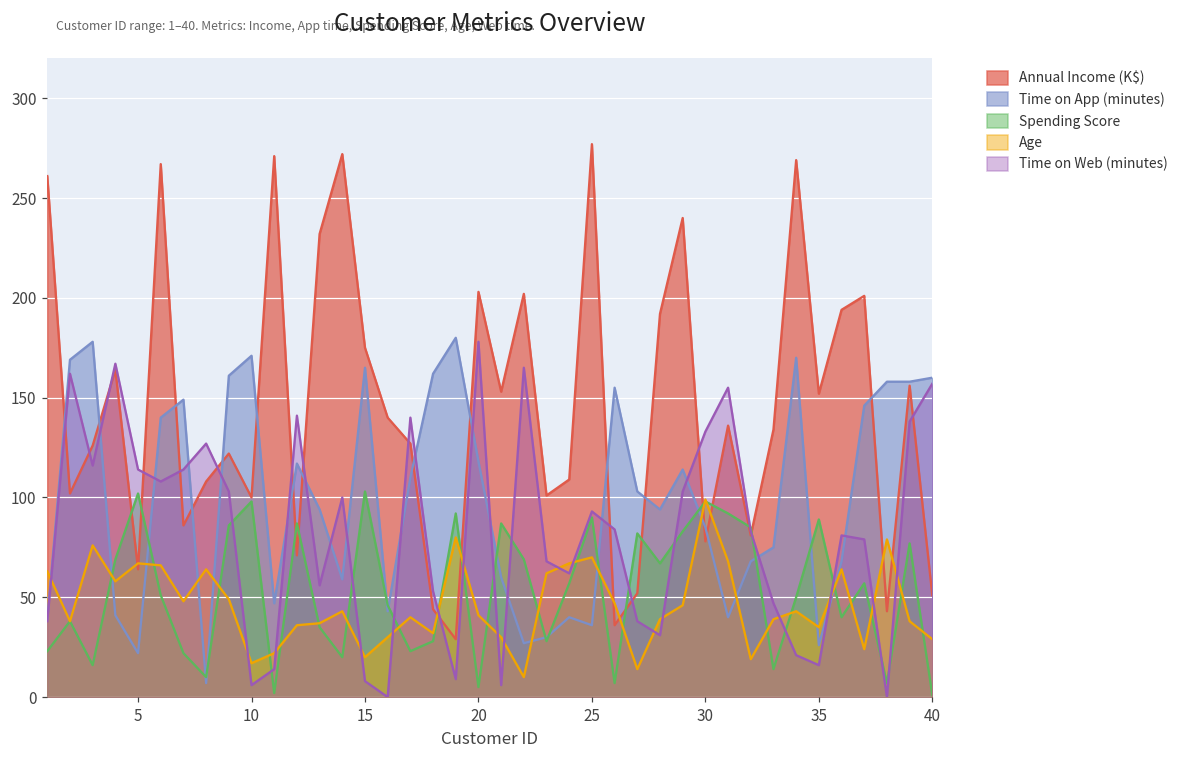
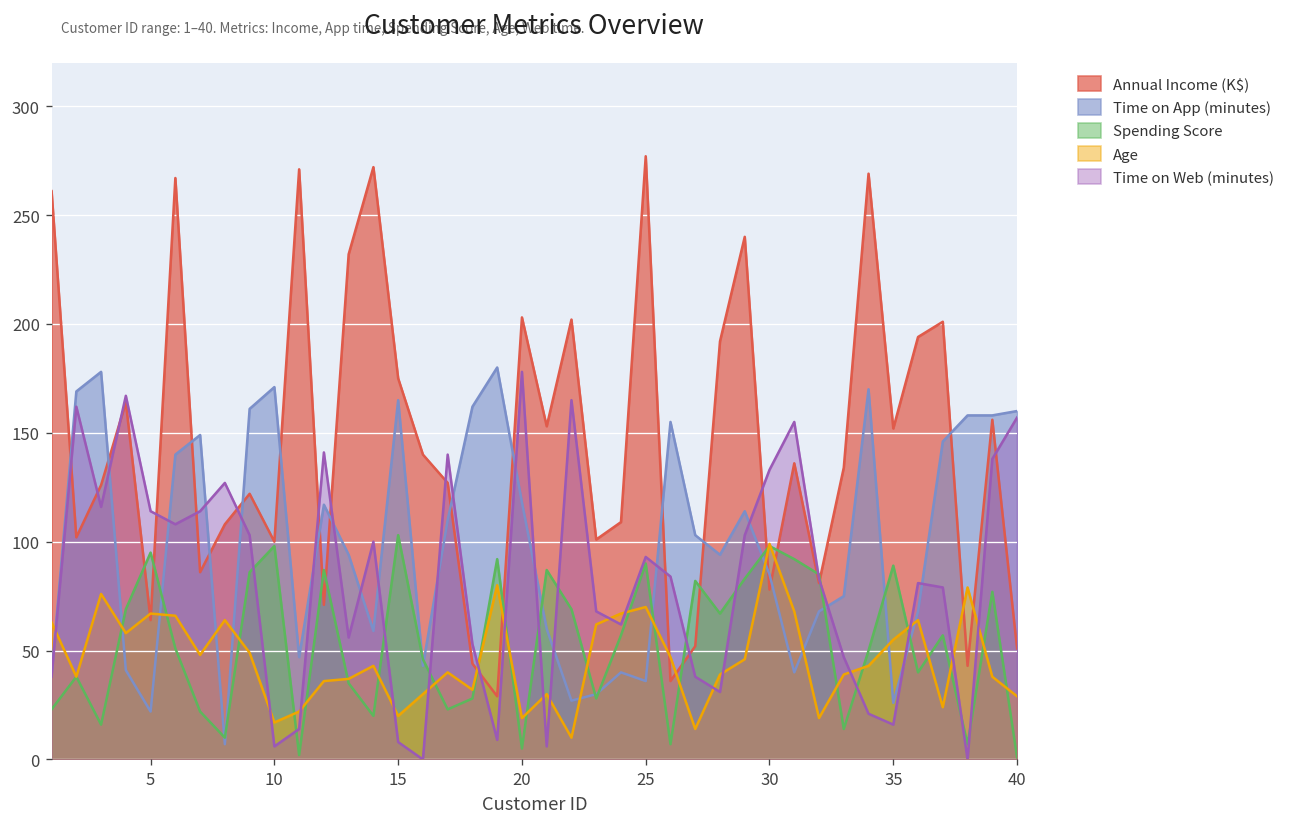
  {
    "Annual Income (K$)": {
      "5": 64,
      "10": 100,
      "15": 175,
      "20": 203,
      "25": 277,
      "30": 78,
      "35": 152,
      "40": 51
    },
    "Spending Score": {
-     "5": 102,
+     "5": 95,
      "10": 98,
      "15": 103,
      "20": 5,
      "25": 90,
      "35": 89,
      "40": 1
    },
    "Age": {
      "5": 67,
      "10": 17,
      "15": 20,
-     "20": 41,
+     "20": 19,
      "25": 70,
-     "35": 35,
+     "35": 55,
      "40": 29
    }
  }
